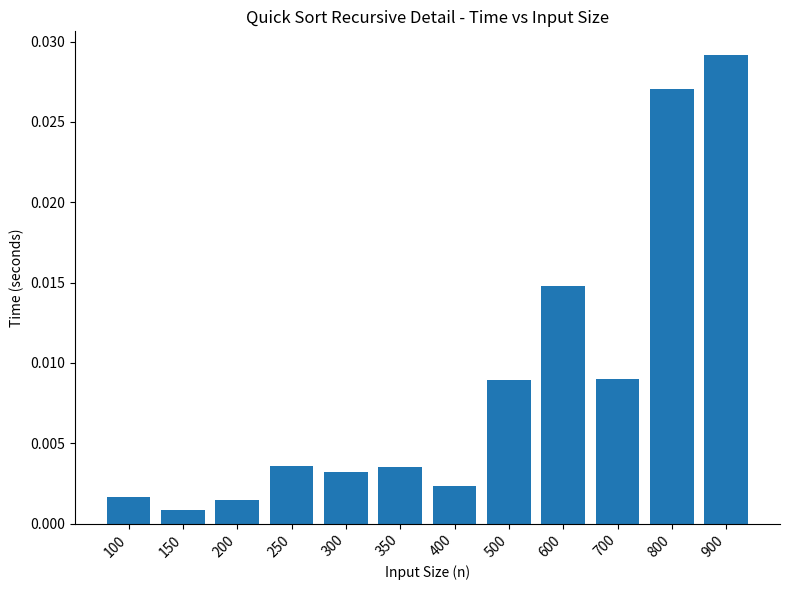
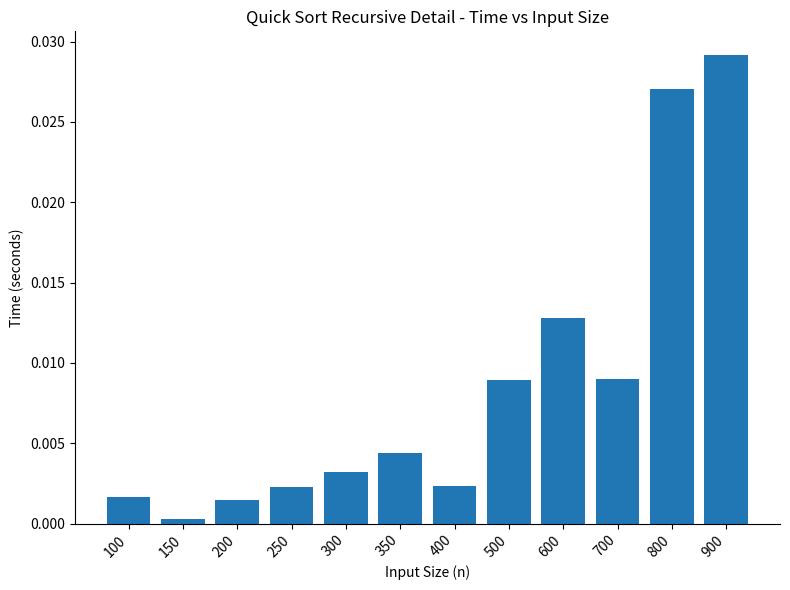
  {
    "100": 0.0017,
-   "150": 0.0009,
+   "150": 0.0003,
    "200": 0.0015,
-   "250": 0.0036,
+   "250": 0.0023,
    "300": 0.0032,
-   "350": 0.0035,
+   "350": 0.0044,
    "400": 0.0024,
    "500": 0.0089,
-   "600": 0.0148,
+   "600": 0.0128,
    "700": 0.0090,
    "800": 0.0270,
    "900": 0.0292
  }
